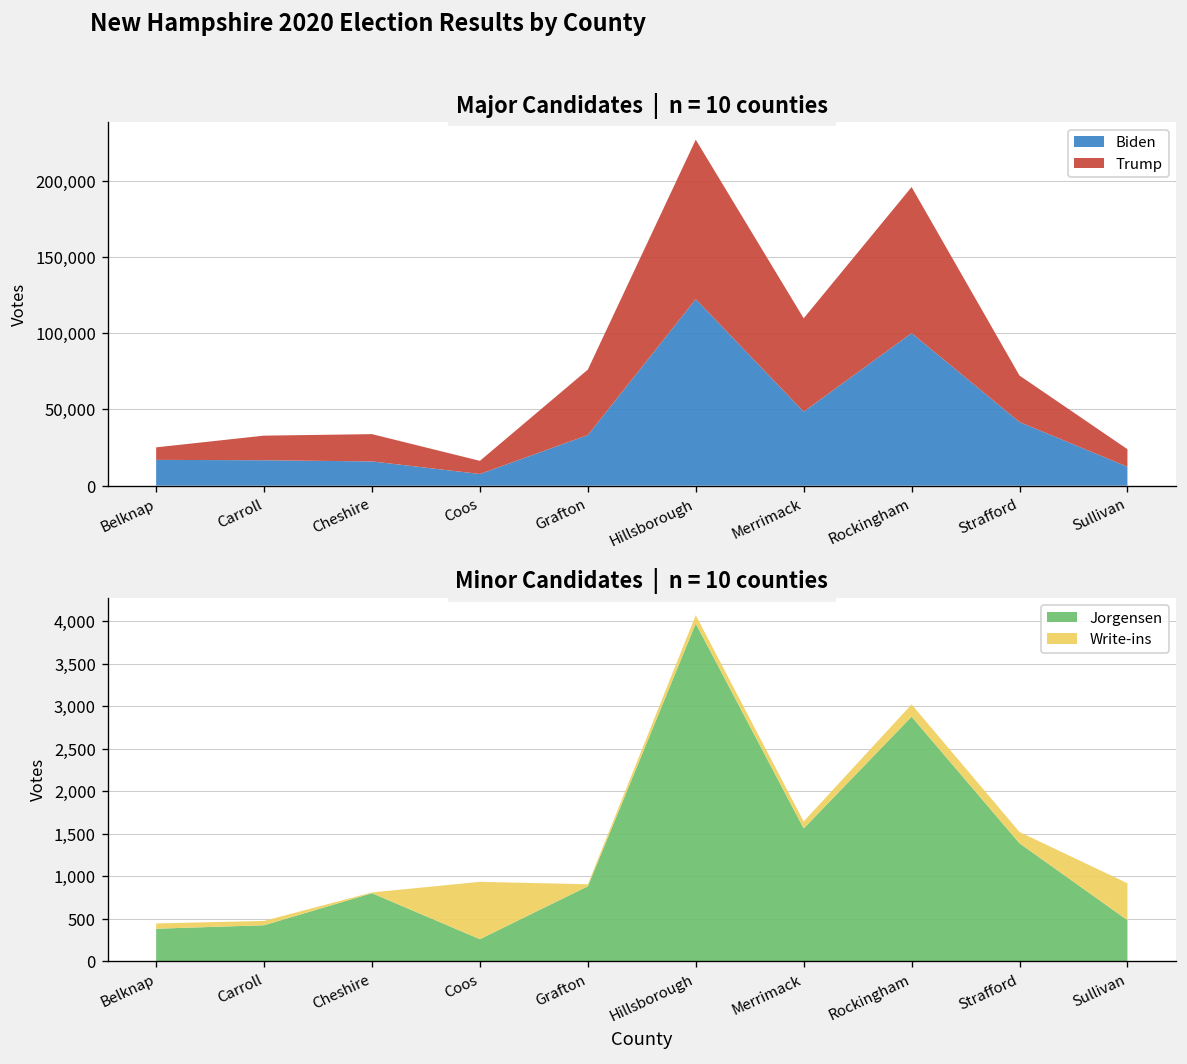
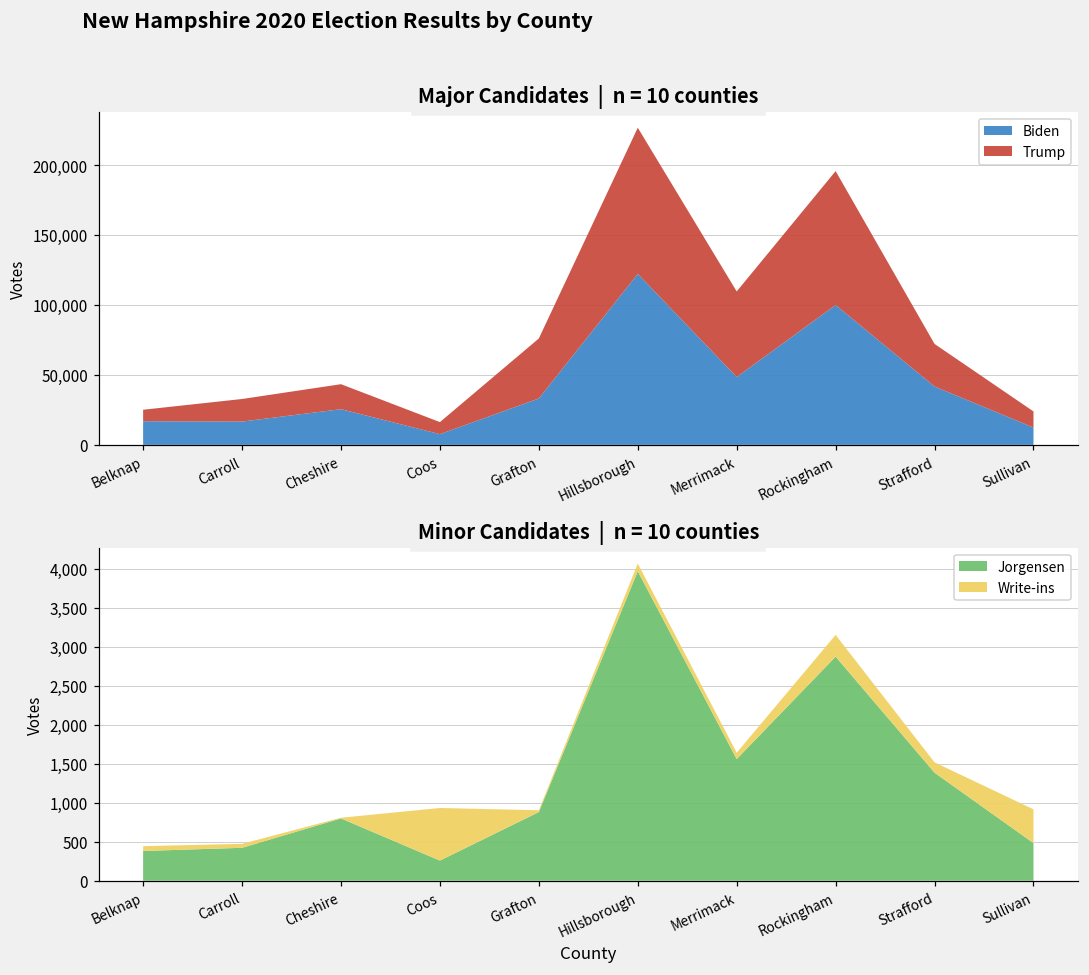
  {
    "Major Candidates | n = 10 counties": {
      "Biden": {
        "Belknap": "17,000",
        "Carroll": "17,000",
-       "Cheshire": "16,000",
+       "Cheshire": "26,000",
        "Coos": "8,000",
        "Grafton": "33,000",
        "Hillsborough": "122,000",
        "Merrimack": "49,000",
        "Rockingham": "100,000",
        "Strafford": "42,000",
        "Sullivan": "12,000"
      },
      "Trump": {
        "Belknap": "8,000",
        "Carroll": "16,000",
        "Cheshire": "18,000",
        "Coos": "9,000",
        "Grafton": "43,000",
        "Hillsborough": "105,000",
        "Merrimack": "61,000",
        "Rockingham": "96,000",
        "Strafford": "30,000",
        "Sullivan": "12,000"
      }
    },
    "Minor Candidates | n = 10 counties": {
      "Jorgensen": {
        "Belknap": "400",
        "Carroll": "400",
        "Coos": "300",
        "Hillsborough": "4,000",
        "Merrimack": "1,600",
        "Rockingham": "2,900",
        "Strafford": "1,400",
        "Sullivan": "500"
      },
      "Write-ins": {
        "Belknap": "100",
        "Carroll": "100",
        "Coos": "700",
        "Hillsborough": "100",
        "Merrimack": "100",
-       "Rockingham": "100",
+       "Rockingham": "300",
        "Strafford": "100",
        "Sullivan": "400"
      }
    }
  }
